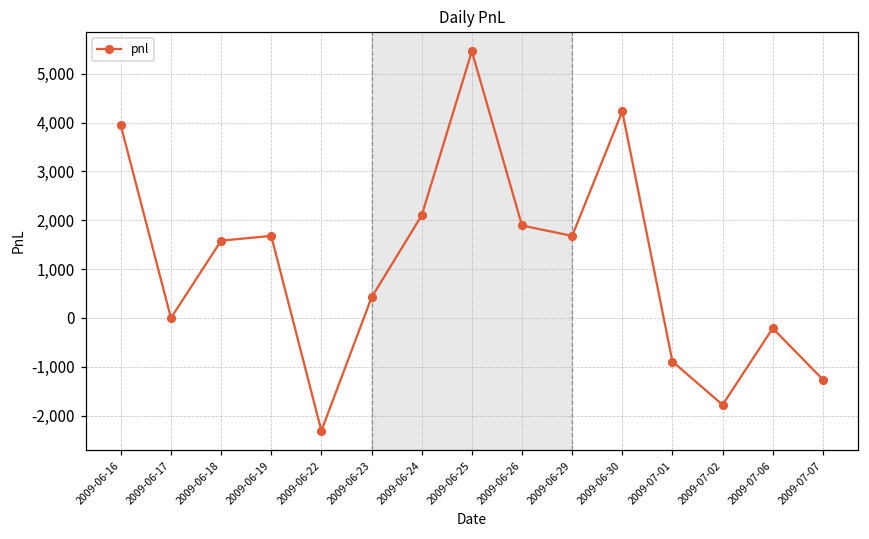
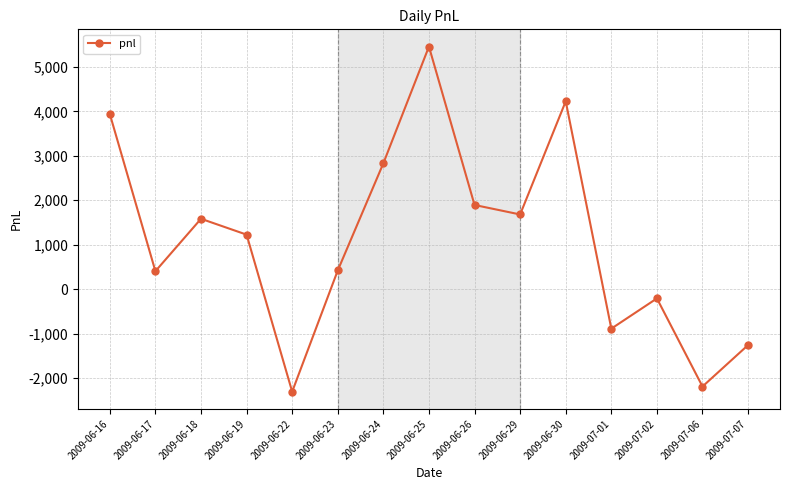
  {
    "2009-06-16": "3,900",
-   "2009-06-17": "0",
+   "2009-06-17": "400",
    "2009-06-18": "1,600",
-   "2009-06-19": "1,700",
+   "2009-06-19": "1,200",
    "2009-06-22": "-2,300",
    "2009-06-23": "400",
-   "2009-06-24": "2,100",
+   "2009-06-24": "2,800",
    "2009-06-25": "5,500",
    "2009-06-26": "1,900",
    "2009-06-29": "1,700",
    "2009-06-30": "4,200",
    "2009-07-01": "-900",
-   "2009-07-02": "-1,800",
-   "2009-07-06": "-200",
+   "2009-07-02": "-200",
+   "2009-07-06": "-2,200",
    "2009-07-07": "-1,300"
  }
